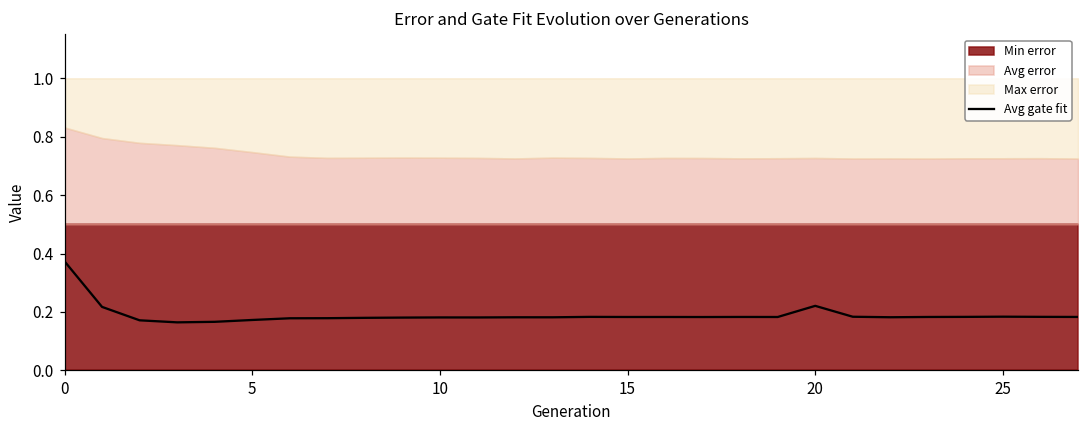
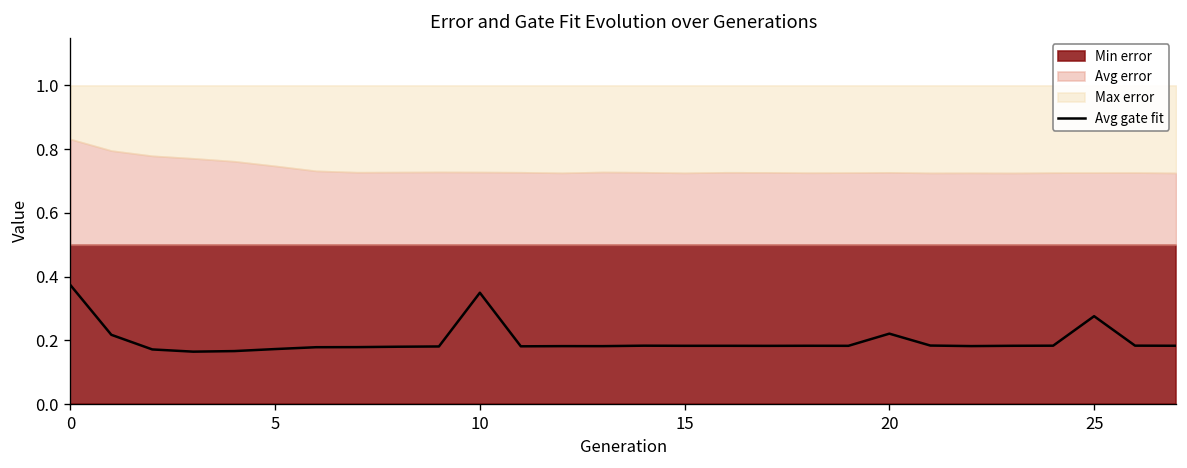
  {
    "Avg gate fit": {
      "0": 0.37,
      "5": 0.17,
-     "10": 0.18,
+     "10": 0.35,
      "15": 0.18,
      "20": 0.22,
-     "25": 0.18
+     "25": 0.28
    },
    "Min error": {
      "0": 0.50,
      "5": 0.50,
      "10": 0.50,
      "15": 0.50,
      "20": 0.50,
      "25": 0.50
    }
  }
